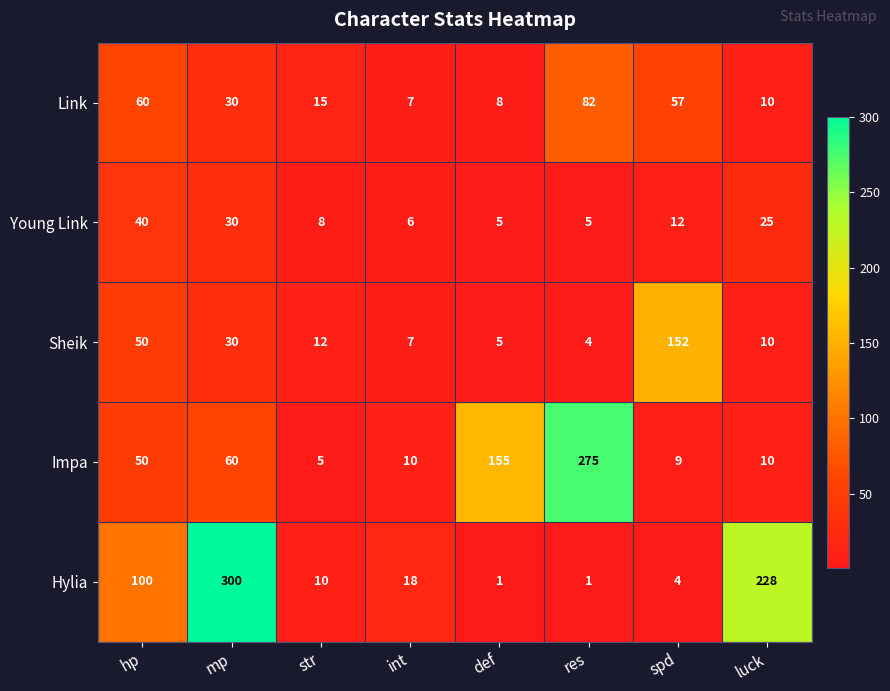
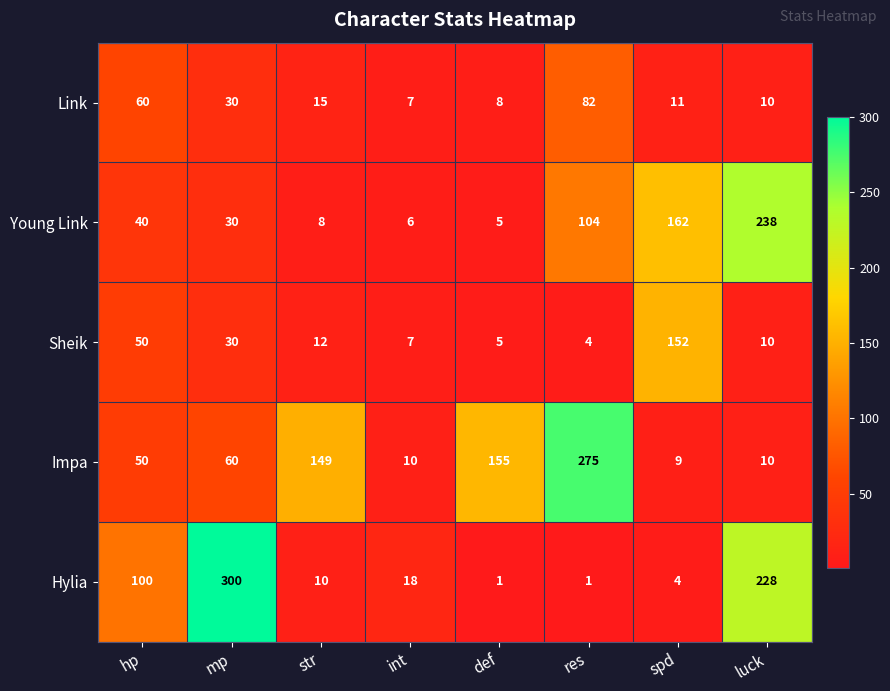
  {
    "Link": {
      "hp": 60,
      "mp": 30,
      "str": 15,
      "int": 7,
      "def": 8,
      "res": 82,
-     "spd": 57,
+     "spd": 11,
      "luck": 10
    },
    "Young Link": {
      "hp": 40,
      "mp": 30,
      "str": 8,
      "int": 6,
      "def": 5,
-     "res": 5,
-     "spd": 12,
-     "luck": 25
+     "res": 104,
+     "spd": 162,
+     "luck": 238
    },
    "Sheik": {
      "hp": 50,
      "mp": 30,
      "str": 12,
      "int": 7,
      "def": 5,
      "res": 4,
      "spd": 152,
      "luck": 10
    },
    "Impa": {
      "hp": 50,
      "mp": 60,
-     "str": 5,
+     "str": 149,
      "int": 10,
      "def": 155,
      "res": 275,
      "spd": 9,
      "luck": 10
    },
    "Hylia": {
      "hp": 100,
      "mp": 300,
      "str": 10,
      "int": 18,
      "def": 1,
      "res": 1,
      "spd": 4,
      "luck": 228
    }
  }
